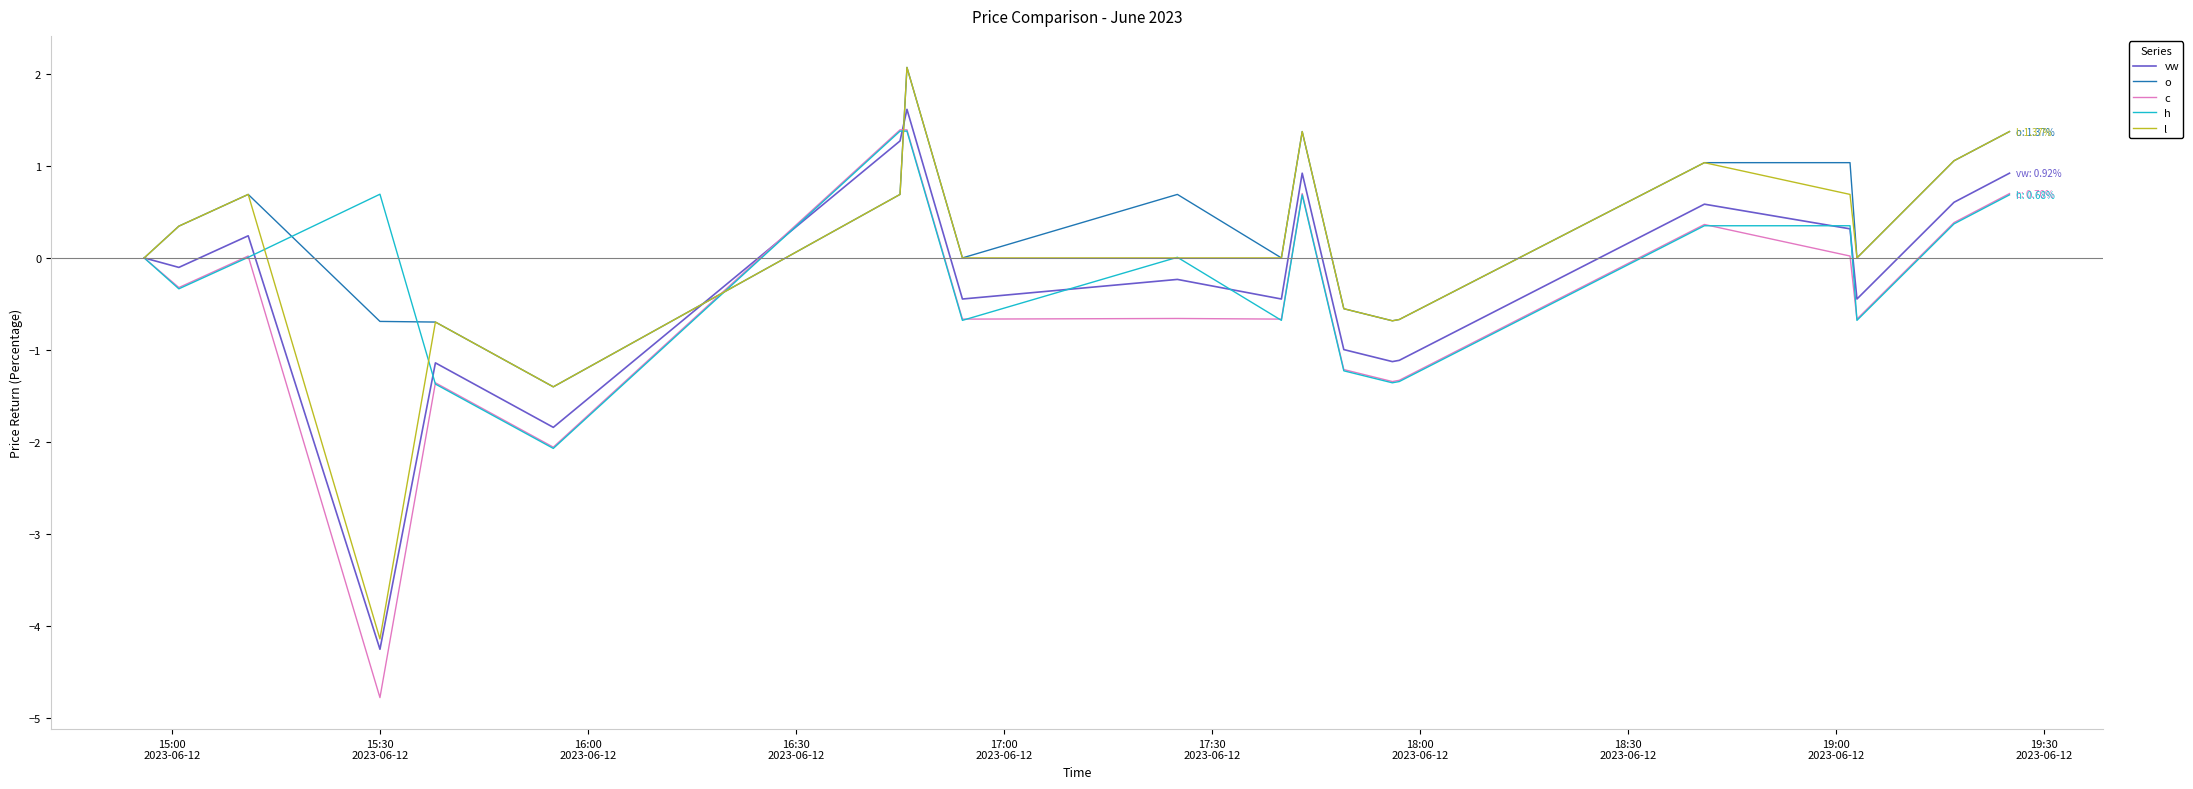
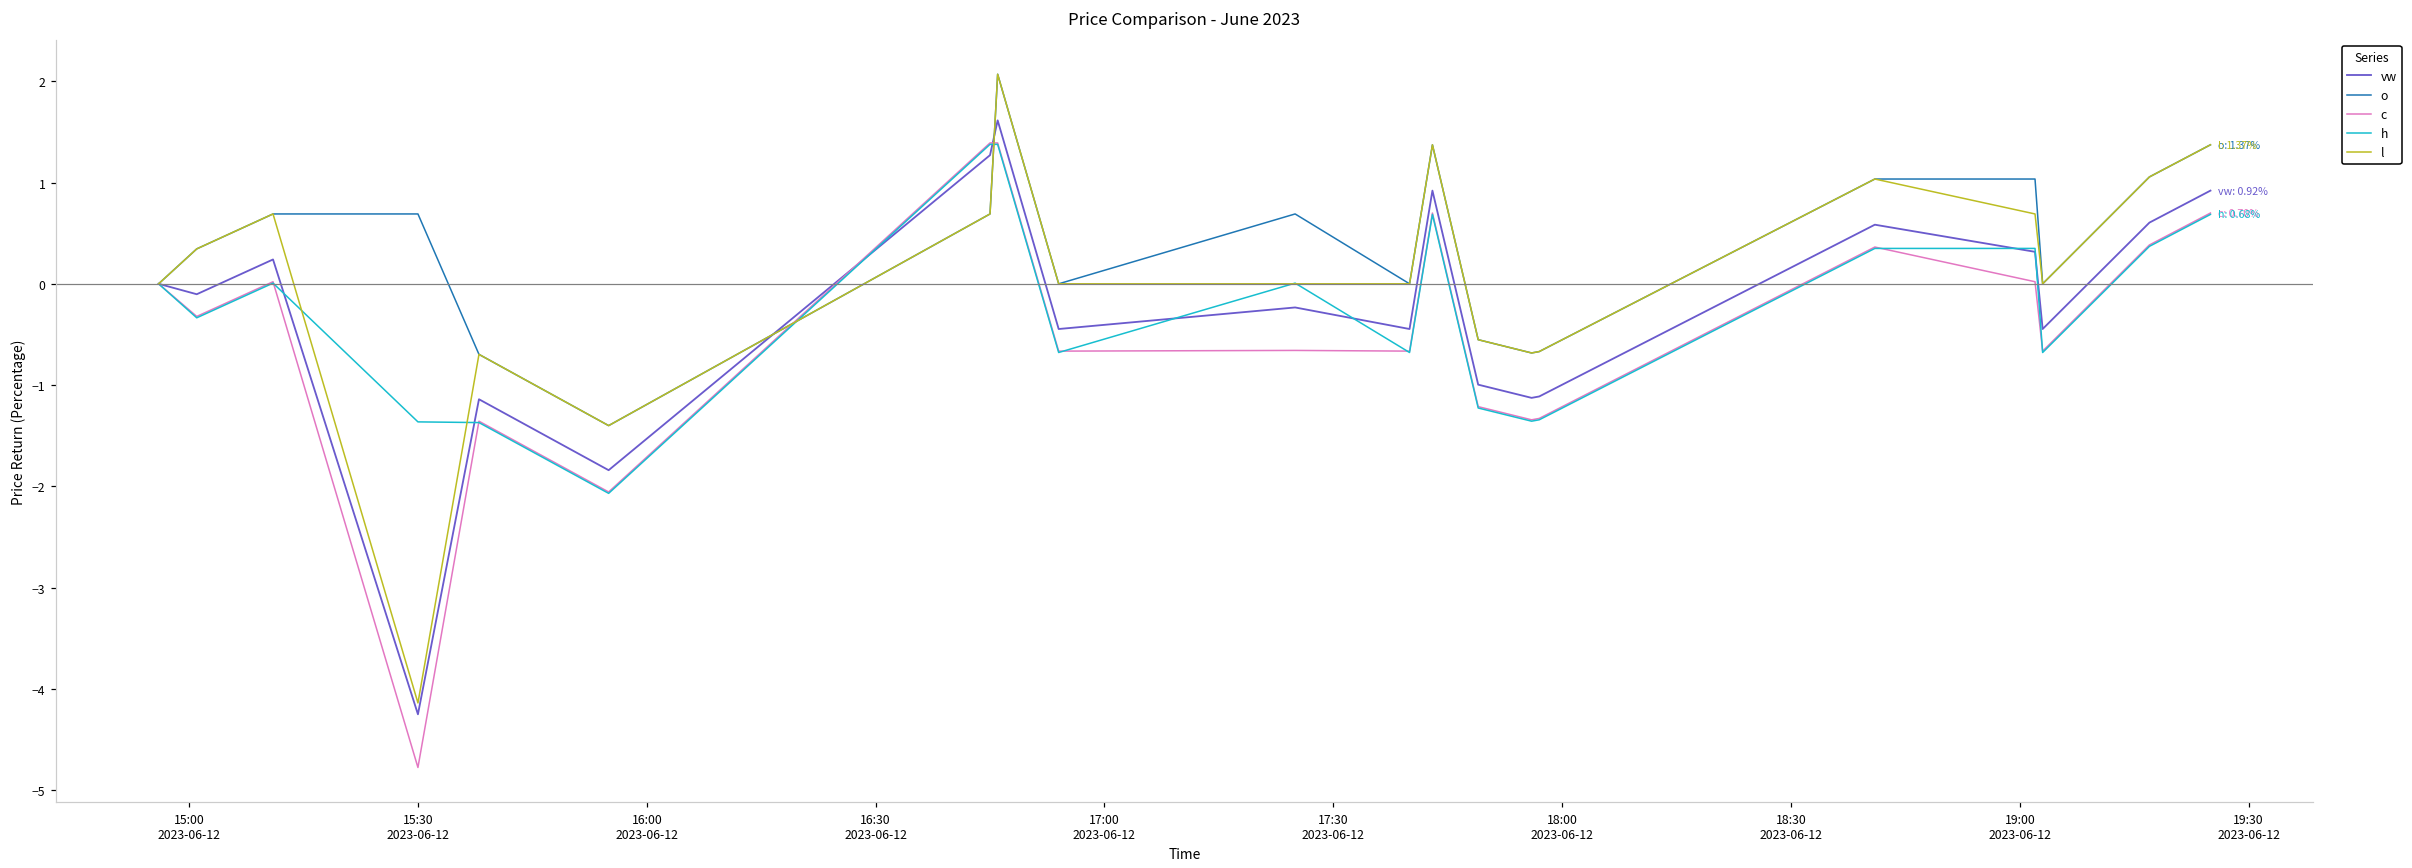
  {
    "vw": {
      "15:30 2023-06-12": -4.2
    },
    "o": {
-     "15:30 2023-06-12": -0.7
+     "15:30 2023-06-12": 0.7
    },
    "c": {
      "15:30 2023-06-12": -4.8
    },
    "h": {
-     "15:30 2023-06-12": 0.7
+     "15:30 2023-06-12": -1.4
    },
    "l": {
      "15:30 2023-06-12": -4.1
    }
  }
